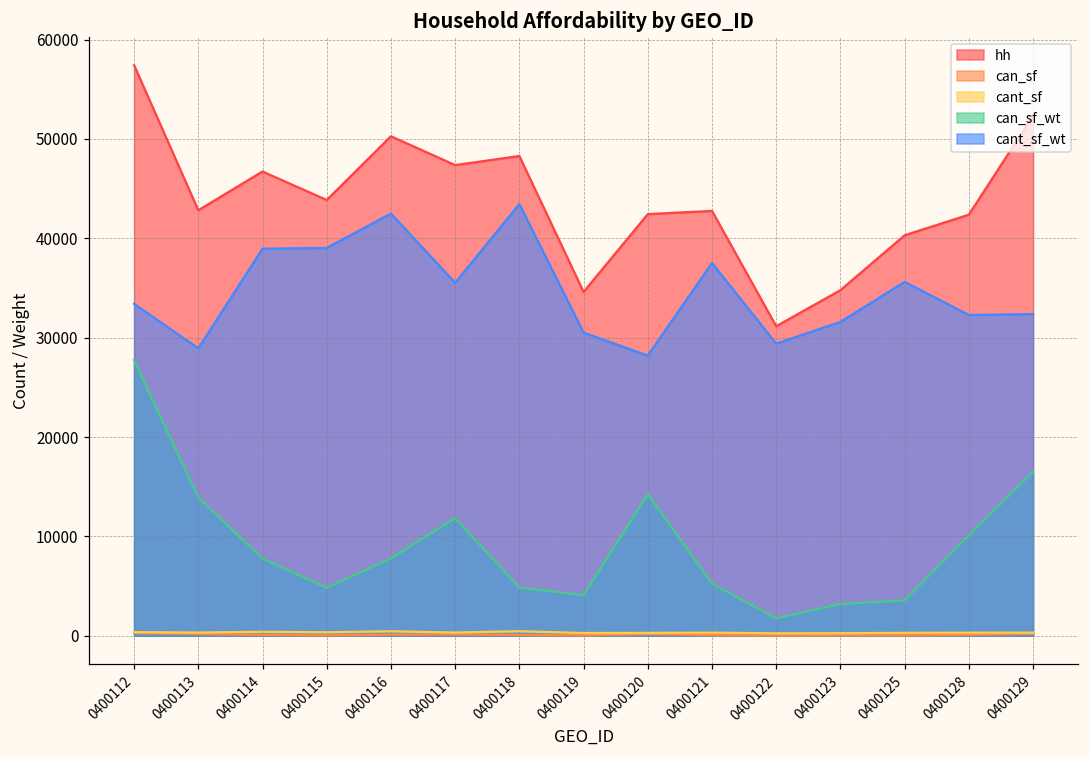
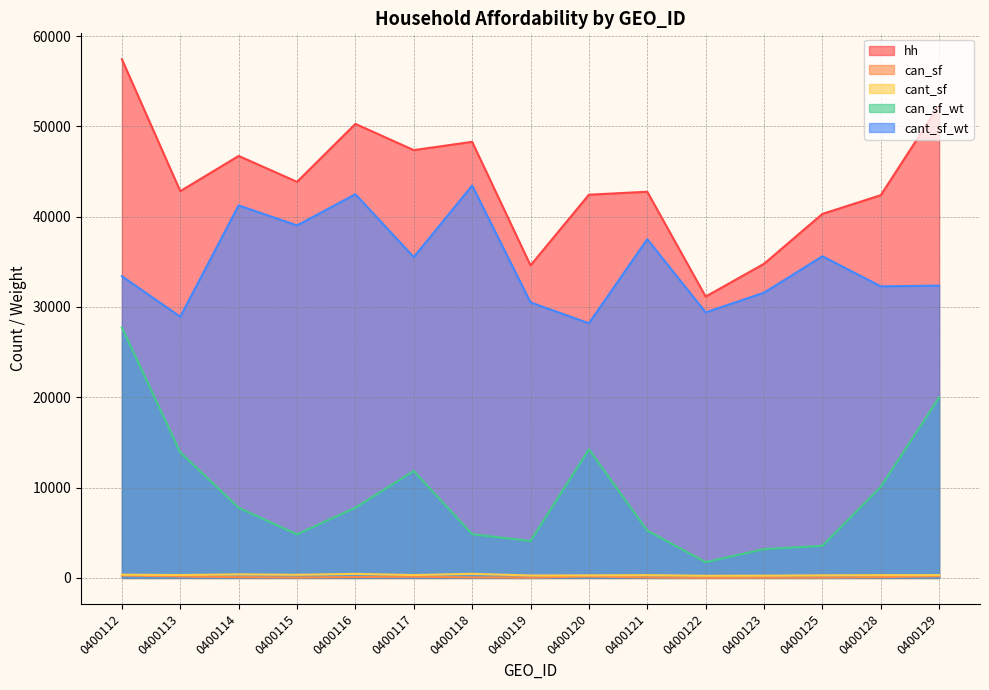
  {
    "hh": {
      "0400112": 57000,
      "0400113": 43000,
      "0400114": 47000,
      "0400115": 44000,
      "0400116": 50000,
      "0400117": 47000,
      "0400118": 48000,
      "0400119": 35000,
      "0400120": 42000,
      "0400121": 43000,
      "0400122": 31000,
      "0400123": 35000,
      "0400125": 40000,
      "0400128": 42000
    },
    "can_sf": {
      "0400114": 0,
      "0400115": 0,
      "0400116": 0,
      "0400118": 0
    },
    "cant_sf": {
      "0400114": 0,
      "0400115": 0,
      "0400116": 0,
      "0400118": 0
    },
    "can_sf_wt": {
      "0400112": 28000,
      "0400113": 14000,
      "0400114": 8000,
      "0400115": 5000,
      "0400116": 8000,
      "0400117": 12000,
      "0400118": 5000,
      "0400119": 4000,
      "0400120": 14000,
      "0400121": 5000,
      "0400122": 2000,
      "0400123": 3000,
      "0400125": 4000,
      "0400128": 10000,
-     "0400129": 17000
+     "0400129": 20000
    },
    "cant_sf_wt": {
      "0400112": 33000,
      "0400113": 29000,
-     "0400114": 39000,
+     "0400114": 41000,
      "0400115": 39000,
      "0400116": 42000,
      "0400117": 36000,
      "0400118": 43000,
      "0400119": 31000,
      "0400120": 28000,
      "0400121": 38000,
      "0400122": 29000,
      "0400123": 32000,
      "0400125": 36000,
      "0400128": 32000,
      "0400129": 32000
    }
  }
